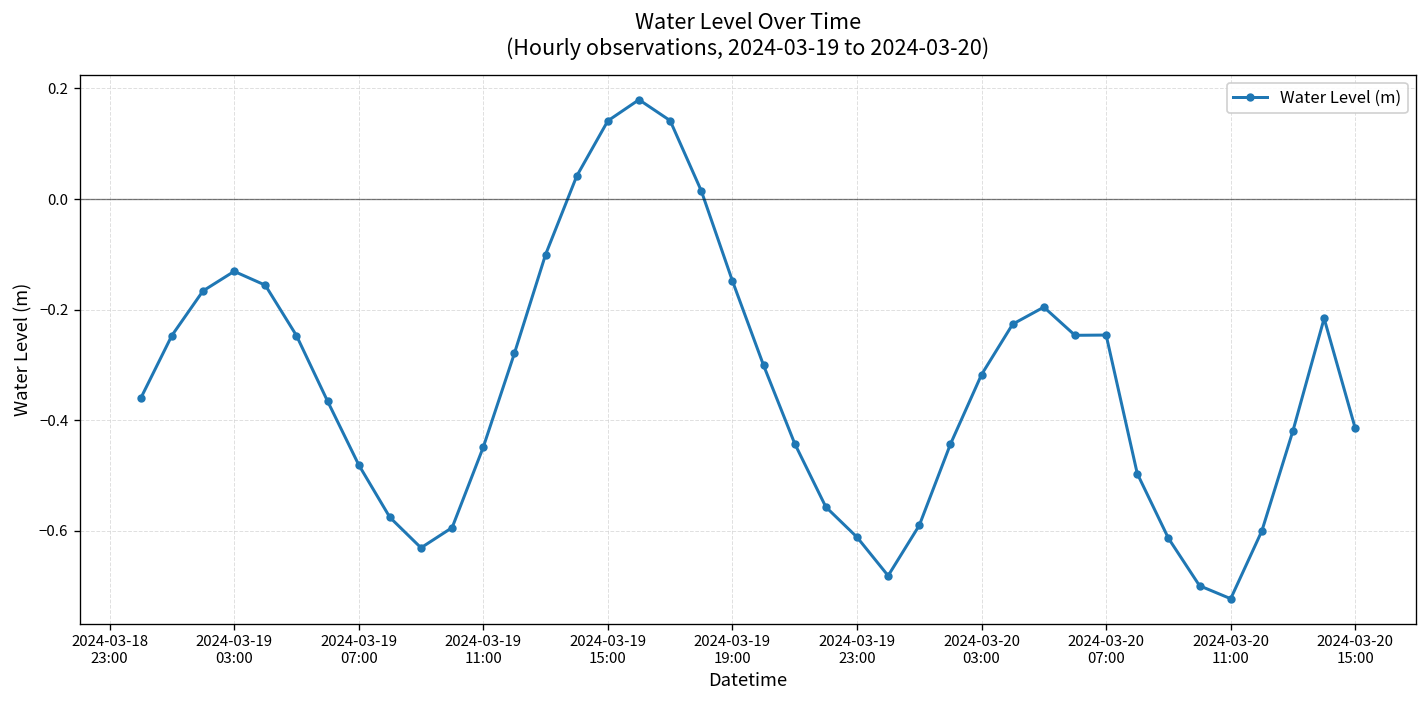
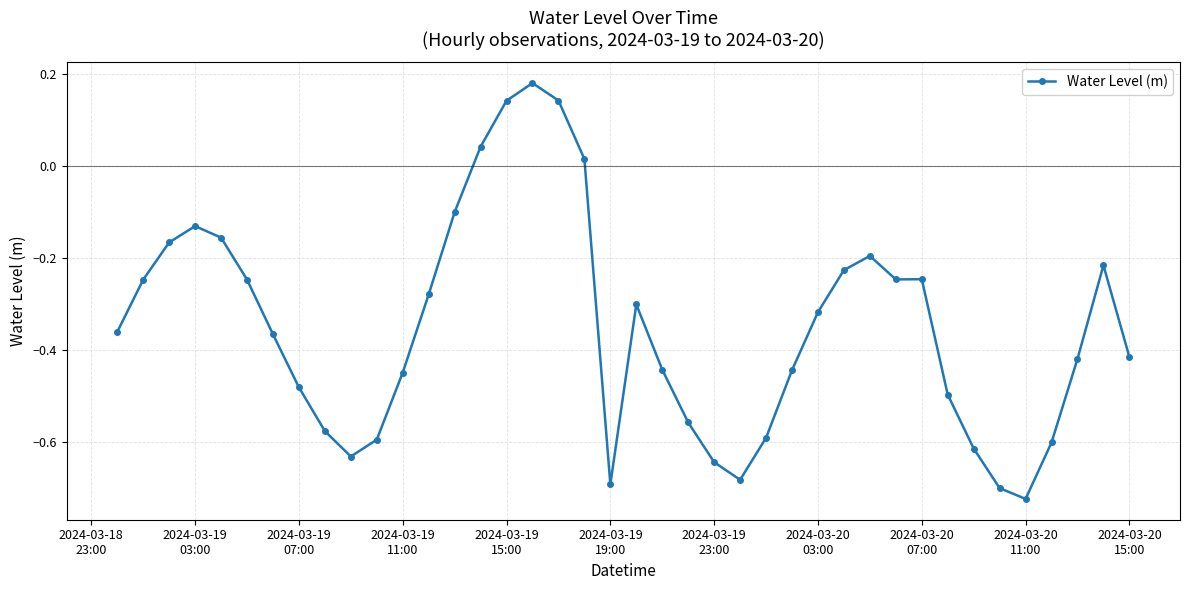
  {
    "2024-03-19 03:00": -0.13,
    "2024-03-19 07:00": -0.48,
    "2024-03-19 11:00": -0.45,
    "2024-03-19 15:00": 0.14,
-   "2024-03-19 19:00": -0.15,
-   "2024-03-19 23:00": -0.61,
+   "2024-03-19 19:00": -0.69,
+   "2024-03-19 23:00": -0.64,
    "2024-03-20 03:00": -0.32,
    "2024-03-20 07:00": -0.25,
    "2024-03-20 11:00": -0.72,
    "2024-03-20 15:00": -0.41
  }
